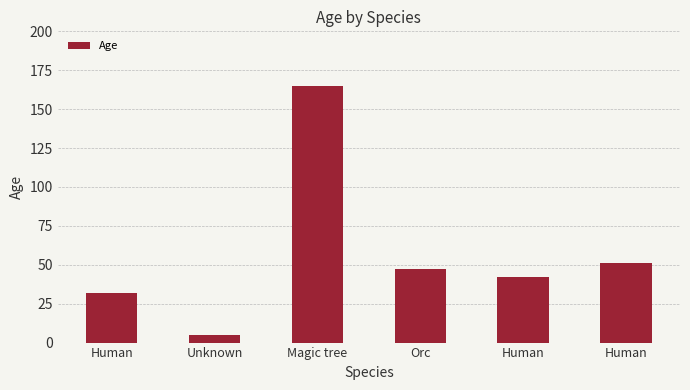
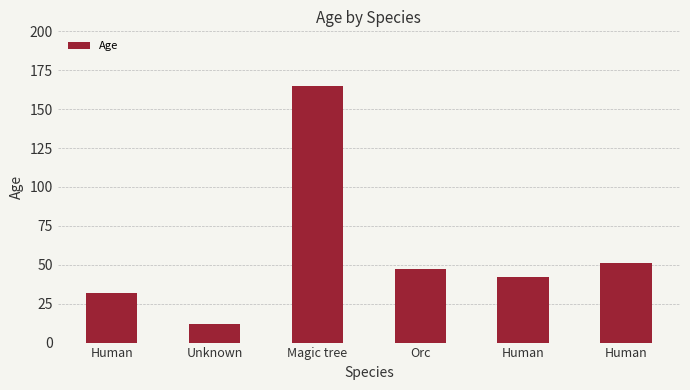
  {
-   "Unknown": 5,
+   "Unknown": 12,
    "Magic tree": 165,
    "Orc": 47
  }
